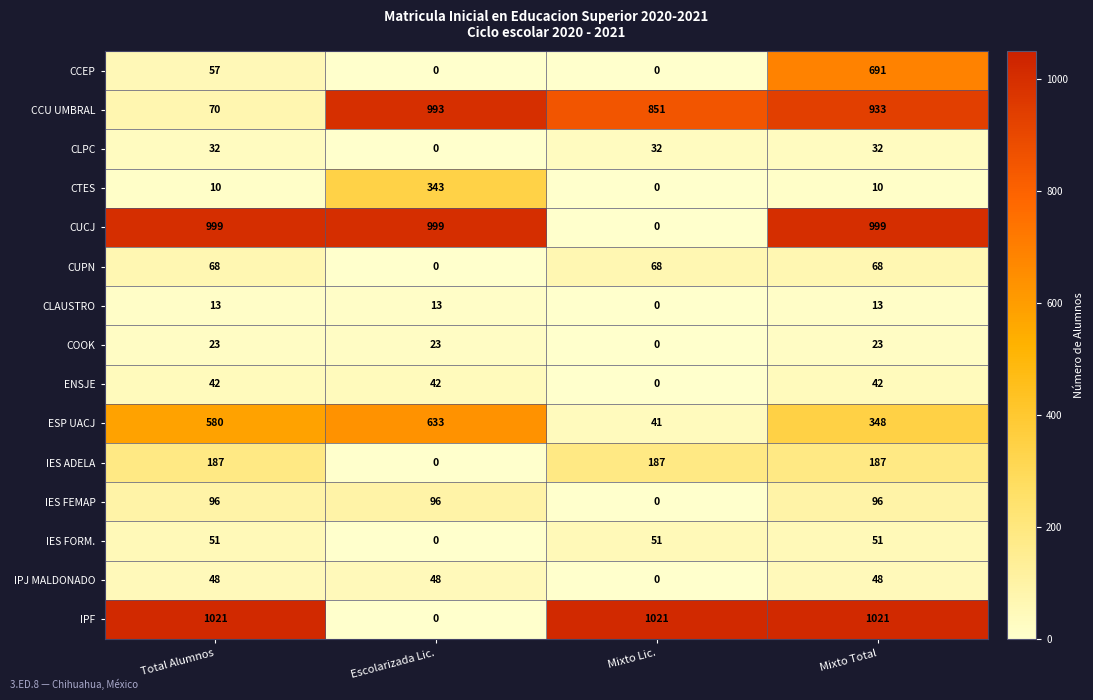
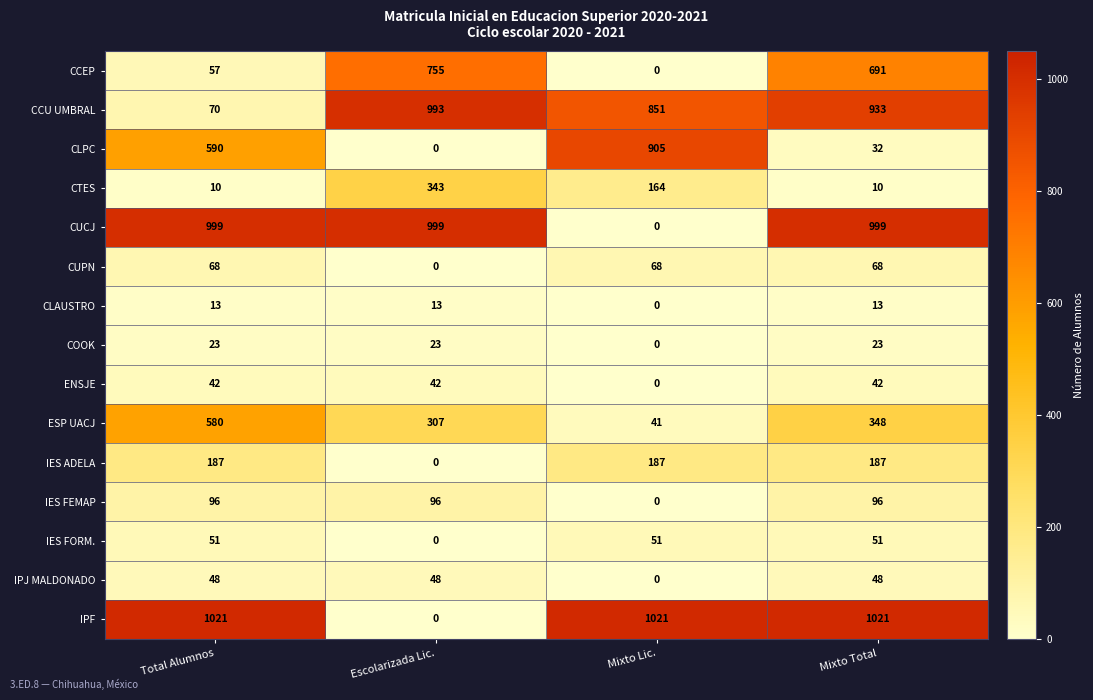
  {
    "CCEP": {
      "Total Alumnos": 57,
-     "Escolarizada Lic.": 0,
+     "Escolarizada Lic.": 755,
      "Mixto Lic.": 0,
      "Mixto Total": 691
    },
    "CCU UMBRAL": {
      "Total Alumnos": 70,
      "Escolarizada Lic.": 993,
      "Mixto Lic.": 851,
      "Mixto Total": 933
    },
    "CLPC": {
-     "Total Alumnos": 32,
+     "Total Alumnos": 590,
      "Escolarizada Lic.": 0,
-     "Mixto Lic.": 32,
+     "Mixto Lic.": 905,
      "Mixto Total": 32
    },
    "CTES": {
      "Total Alumnos": 10,
      "Escolarizada Lic.": 343,
-     "Mixto Lic.": 0,
+     "Mixto Lic.": 164,
      "Mixto Total": 10
    },
    "CUCJ": {
      "Total Alumnos": 999,
      "Escolarizada Lic.": 999,
      "Mixto Lic.": 0,
      "Mixto Total": 999
    },
    "CUPN": {
      "Total Alumnos": 68,
      "Escolarizada Lic.": 0,
      "Mixto Lic.": 68,
      "Mixto Total": 68
    },
    "CLAUSTRO": {
      "Total Alumnos": 13,
      "Escolarizada Lic.": 13,
      "Mixto Lic.": 0,
      "Mixto Total": 13
    },
    "COOK": {
      "Total Alumnos": 23,
      "Escolarizada Lic.": 23,
      "Mixto Lic.": 0,
      "Mixto Total": 23
    },
    "ENSJE": {
      "Total Alumnos": 42,
      "Escolarizada Lic.": 42,
      "Mixto Lic.": 0,
      "Mixto Total": 42
    },
    "ESP UACJ": {
      "Total Alumnos": 580,
-     "Escolarizada Lic.": 633,
+     "Escolarizada Lic.": 307,
      "Mixto Lic.": 41,
      "Mixto Total": 348
    },
    "IES ADELA": {
      "Total Alumnos": 187,
      "Escolarizada Lic.": 0,
      "Mixto Lic.": 187,
      "Mixto Total": 187
    },
    "IES FEMAP": {
      "Total Alumnos": 96,
      "Escolarizada Lic.": 96,
      "Mixto Lic.": 0,
      "Mixto Total": 96
    },
    "IES FORM.": {
      "Total Alumnos": 51,
      "Escolarizada Lic.": 0,
      "Mixto Lic.": 51,
      "Mixto Total": 51
    },
    "IPJ MALDONADO": {
      "Total Alumnos": 48,
      "Escolarizada Lic.": 48,
      "Mixto Lic.": 0,
      "Mixto Total": 48
    },
    "IPF": {
      "Total Alumnos": 1021,
      "Escolarizada Lic.": 0,
      "Mixto Lic.": 1021,
      "Mixto Total": 1021
    }
  }
